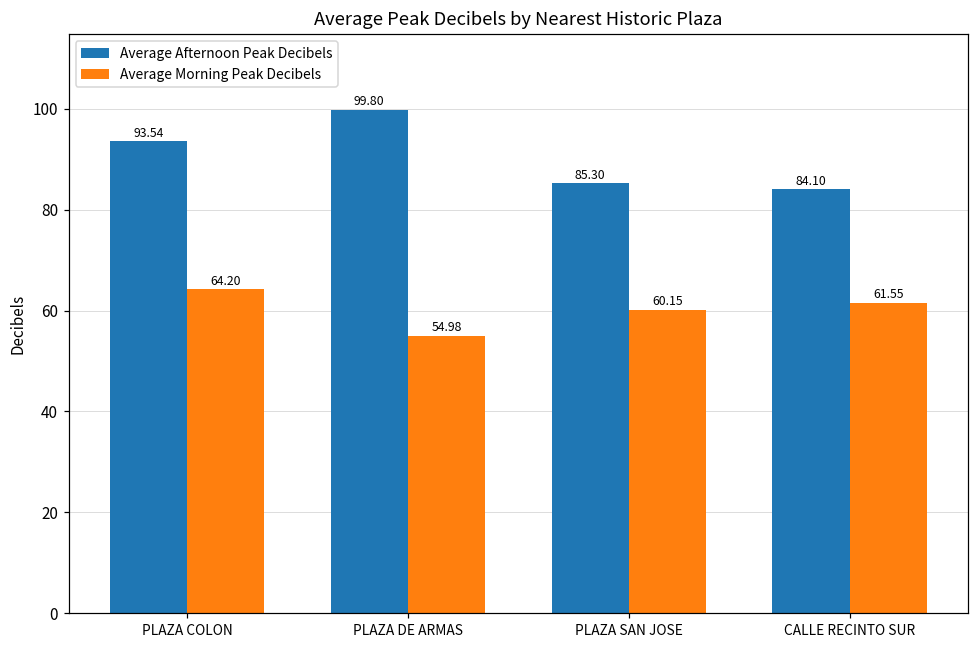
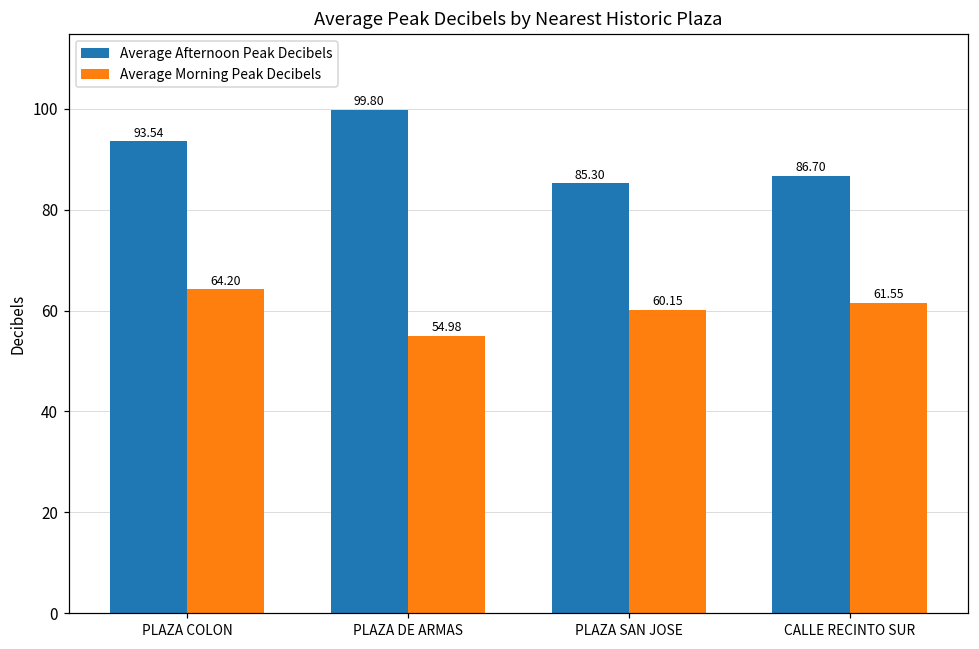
  {
    "Average Afternoon Peak Decibels": {
      "PLAZA COLON": 93.54,
      "PLAZA DE ARMAS": 99.80,
      "PLAZA SAN JOSE": 85.30,
-     "CALLE RECINTO SUR": 84.10
+     "CALLE RECINTO SUR": 86.70
    },
    "Average Morning Peak Decibels": {
      "PLAZA COLON": 64.20,
      "PLAZA DE ARMAS": 54.98,
      "PLAZA SAN JOSE": 60.15,
      "CALLE RECINTO SUR": 61.55
    }
  }
